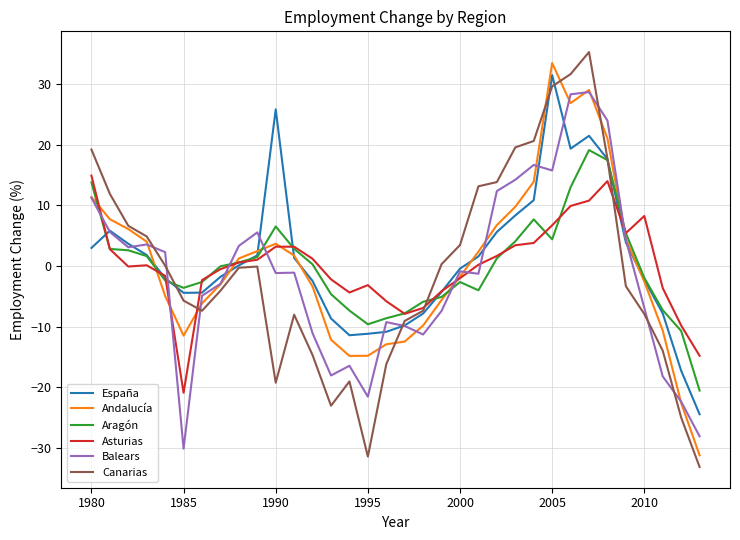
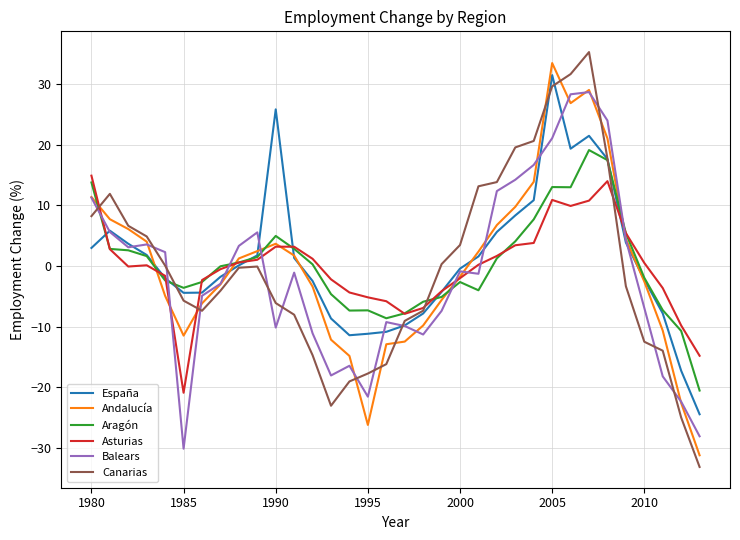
  {
    "España": {
      "1980": 3,
      "1985": -4,
      "1990": 26,
      "1995": -11,
      "2000": 0,
      "2005": 31
    },
    "Andalucía": {
      "1985": -11,
      "1990": 4,
-     "1995": -15,
+     "1995": -26,
      "2005": 33
    },
    "Aragón": {
      "1980": 14,
      "1985": -4,
-     "1990": 7,
-     "1995": -10,
+     "1990": 5,
+     "1995": -7,
      "2000": -3,
-     "2005": 4
+     "2005": 13
    },
    "Asturias": {
      "1980": 15,
      "1985": -21,
      "1990": 3,
-     "1995": -3,
-     "2005": 7,
-     "2010": 8
+     "1995": -5,
+     "2005": 11,
+     "2010": 0
    },
    "Balears": {
      "1985": -30,
-     "1990": -1,
+     "1990": -10,
      "1995": -22,
      "2000": -1,
-     "2005": 16,
+     "2005": 21,
      "2010": -7
    },
    "Canarias": {
-     "1980": 19,
+     "1980": 8,
      "1985": -6,
-     "1990": -19,
-     "1995": -31,
+     "1990": -6,
+     "1995": -18,
      "2000": 3,
      "2005": 30,
-     "2010": -8
+     "2010": -12
    }
  }
